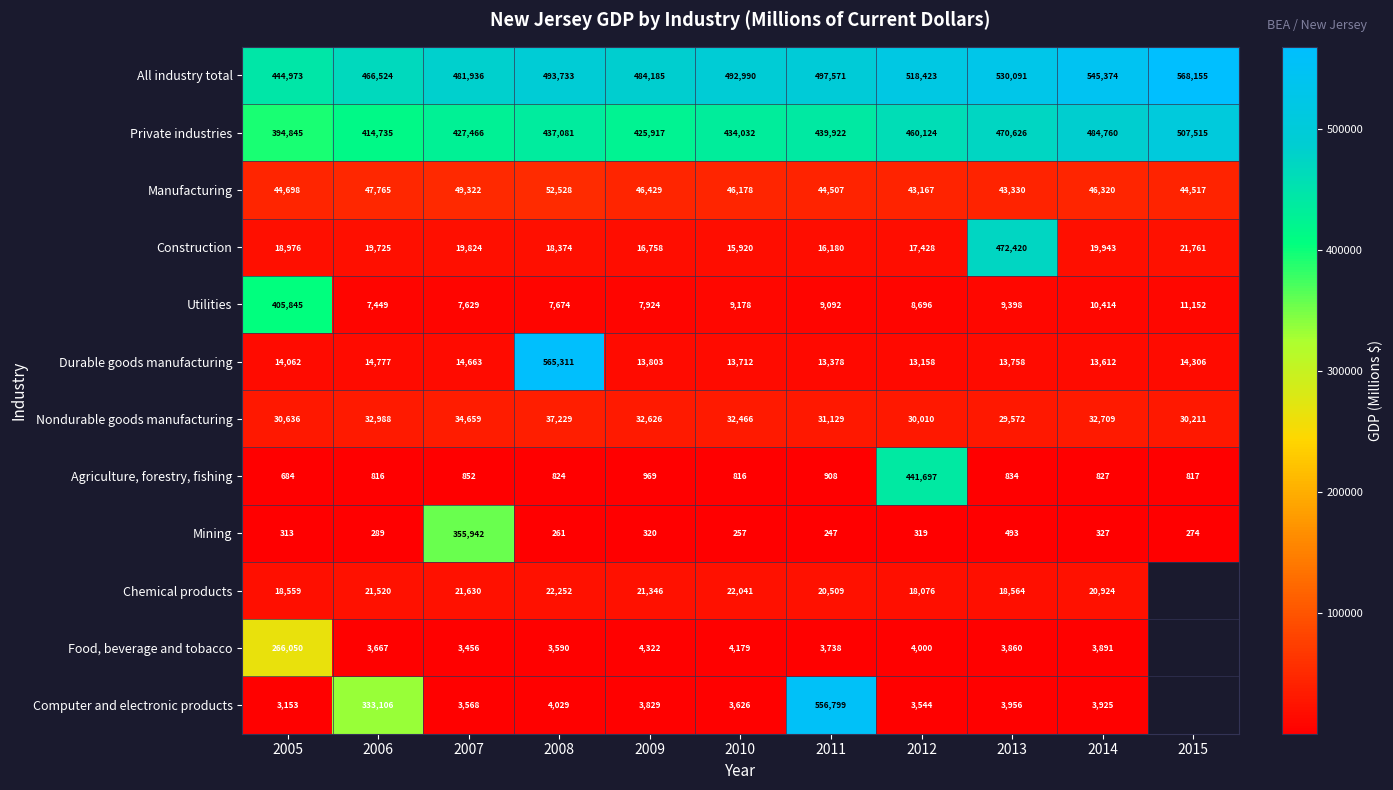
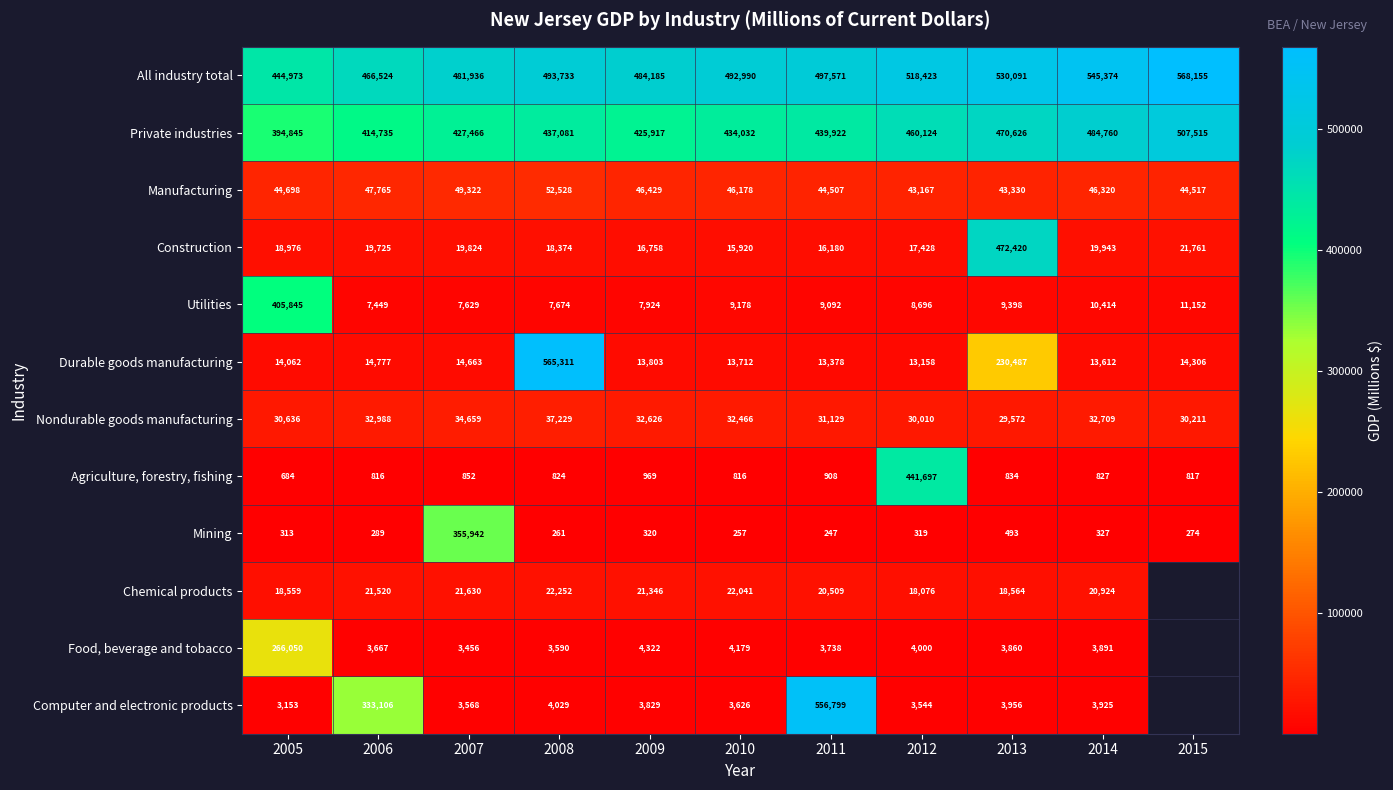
  {
    "All industry total": {
      "2005": "444,973",
      "2006": "466,524",
      "2007": "481,936",
      "2008": "493,733",
      "2009": "484,185",
      "2010": "492,990",
      "2011": "497,571",
      "2012": "518,423",
      "2013": "530,091",
      "2014": "545,374",
      "2015": "568,155"
    },
    "Private industries": {
      "2005": "394,845",
      "2006": "414,735",
      "2007": "427,466",
      "2008": "437,081",
      "2009": "425,917",
      "2010": "434,032",
      "2011": "439,922",
      "2012": "460,124",
      "2013": "470,626",
      "2014": "484,760",
      "2015": "507,515"
    },
    "Manufacturing": {
      "2005": "44,698",
      "2006": "47,765",
      "2007": "49,322",
      "2008": "52,528",
      "2009": "46,429",
      "2010": "46,178",
      "2011": "44,507",
      "2012": "43,167",
      "2013": "43,330",
      "2014": "46,320",
      "2015": "44,517"
    },
    "Construction": {
      "2005": "18,976",
      "2006": "19,725",
      "2007": "19,824",
      "2008": "18,374",
      "2009": "16,758",
      "2010": "15,920",
      "2011": "16,180",
      "2012": "17,428",
      "2013": "472,420",
      "2014": "19,943",
      "2015": "21,761"
    },
    "Utilities": {
      "2005": "405,845",
      "2006": "7,449",
      "2007": "7,629",
      "2008": "7,674",
      "2009": "7,924",
      "2010": "9,178",
      "2011": "9,092",
      "2012": "8,696",
      "2013": "9,398",
      "2014": "10,414",
      "2015": "11,152"
    },
    "Durable goods manufacturing": {
      "2005": "14,062",
      "2006": "14,777",
      "2007": "14,663",
      "2008": "565,311",
      "2009": "13,803",
      "2010": "13,712",
      "2011": "13,378",
      "2012": "13,158",
-     "2013": "13,758",
+     "2013": "230,487",
      "2014": "13,612",
      "2015": "14,306"
    },
    "Nondurable goods manufacturing": {
      "2005": "30,636",
      "2006": "32,988",
      "2007": "34,659",
      "2008": "37,229",
      "2009": "32,626",
      "2010": "32,466",
      "2011": "31,129",
      "2012": "30,010",
      "2013": "29,572",
      "2014": "32,709",
      "2015": "30,211"
    },
    "Agriculture, forestry, fishing": {
      "2005": "684",
      "2006": "816",
      "2007": "852",
      "2008": "824",
      "2009": "969",
      "2010": "816",
      "2011": "908",
      "2012": "441,697",
      "2013": "834",
      "2014": "827",
      "2015": "817"
    },
    "Mining": {
      "2005": "313",
      "2006": "289",
      "2007": "355,942",
      "2008": "261",
      "2009": "320",
      "2010": "257",
      "2011": "247",
      "2012": "319",
      "2013": "493",
      "2014": "327",
      "2015": "274"
    },
    "Chemical products": {
      "2005": "18,559",
      "2006": "21,520",
      "2007": "21,630",
      "2008": "22,252",
      "2009": "21,346",
      "2010": "22,041",
      "2011": "20,509",
      "2012": "18,076",
      "2013": "18,564",
      "2014": "20,924"
    },
    "Food, beverage and tobacco": {
      "2005": "266,050",
      "2006": "3,667",
      "2007": "3,456",
      "2008": "3,590",
      "2009": "4,322",
      "2010": "4,179",
      "2011": "3,738",
      "2012": "4,000",
      "2013": "3,860",
      "2014": "3,891"
    },
    "Computer and electronic products": {
      "2005": "3,153",
      "2006": "333,106",
      "2007": "3,568",
      "2008": "4,029",
      "2009": "3,829",
      "2010": "3,626",
      "2011": "556,799",
      "2012": "3,544",
      "2013": "3,956",
      "2014": "3,925"
    }
  }
